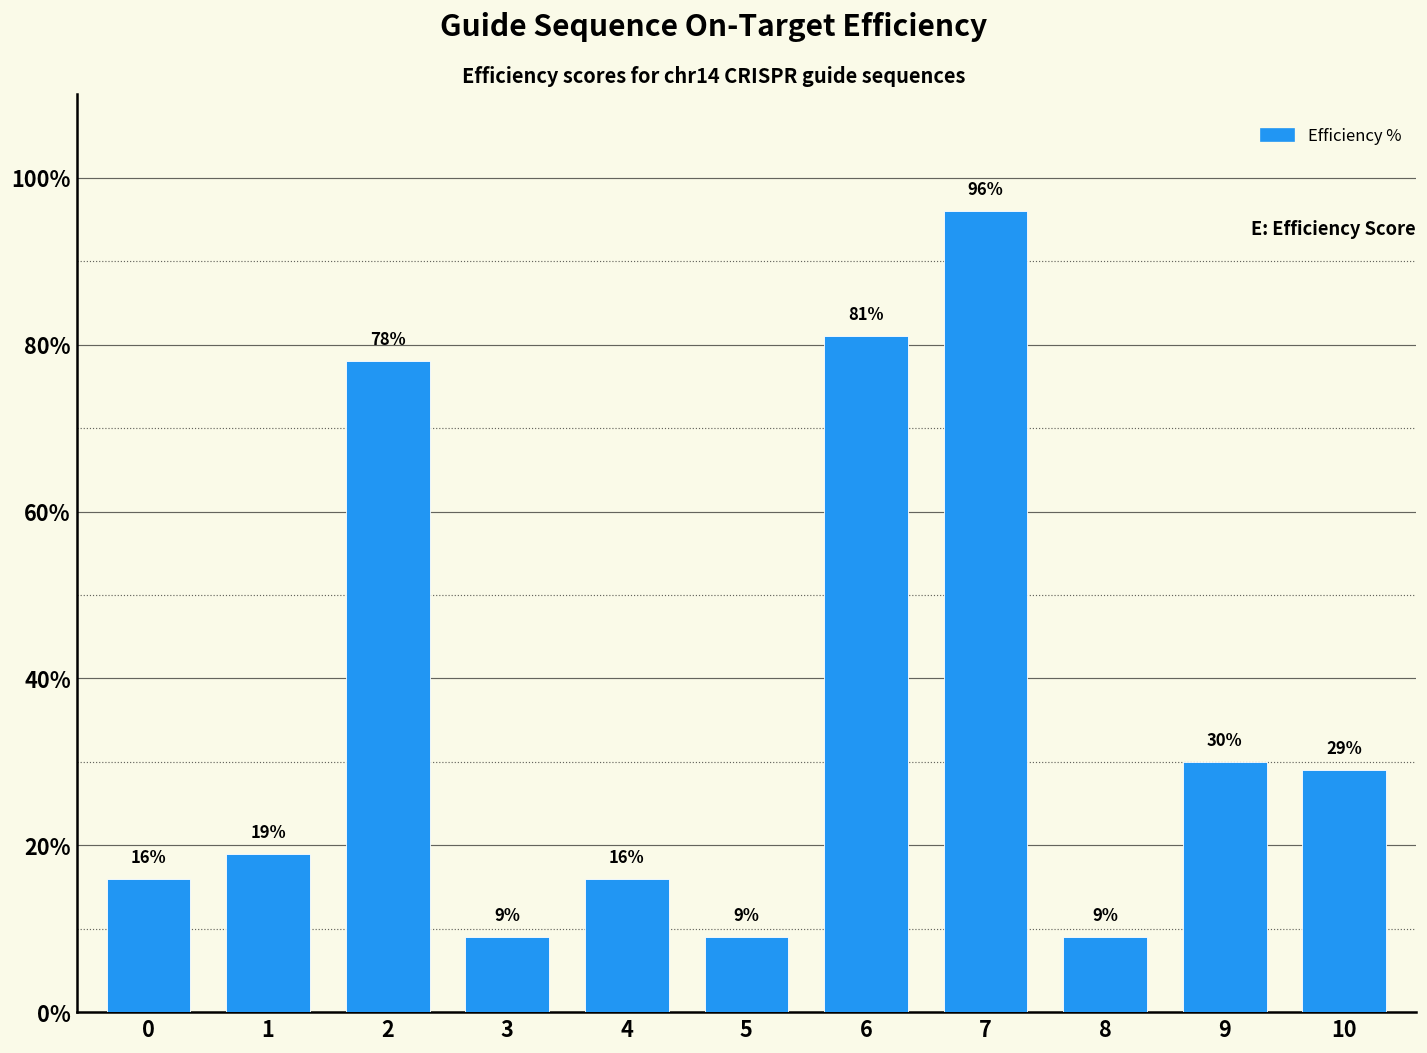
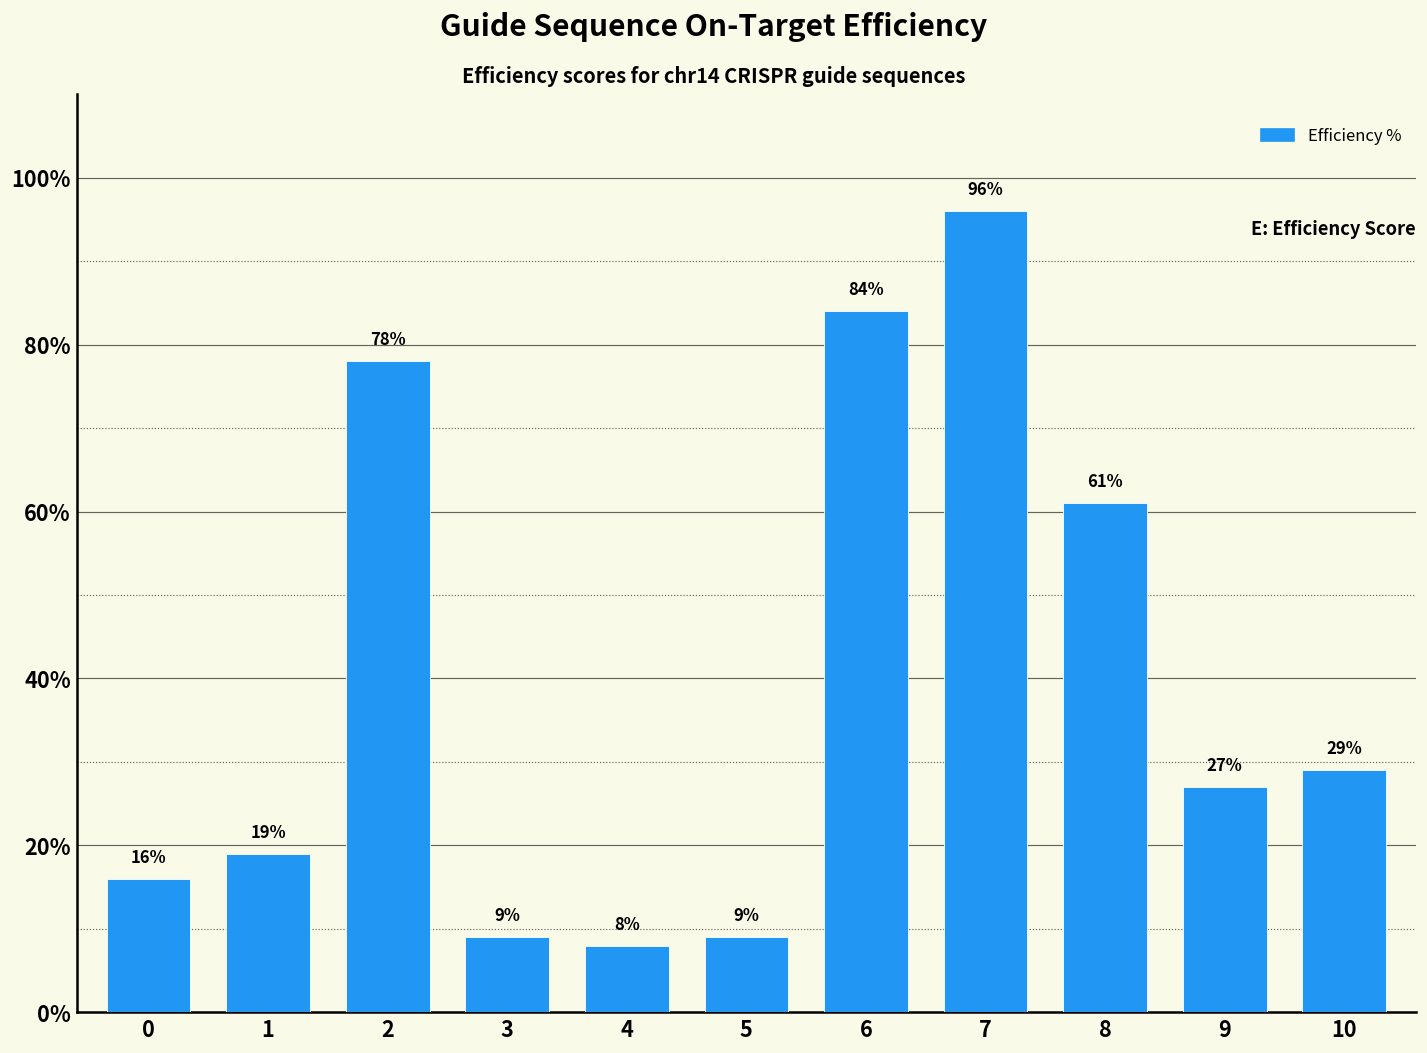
  {
    "0": "16%",
    "1": "19%",
    "2": "78%",
    "3": "9%",
-   "4": "16%",
+   "4": "8%",
    "5": "9%",
-   "6": "81%",
+   "6": "84%",
    "7": "96%",
-   "8": "9%",
-   "9": "30%",
+   "8": "61%",
+   "9": "27%",
    "10": "29%"
  }
